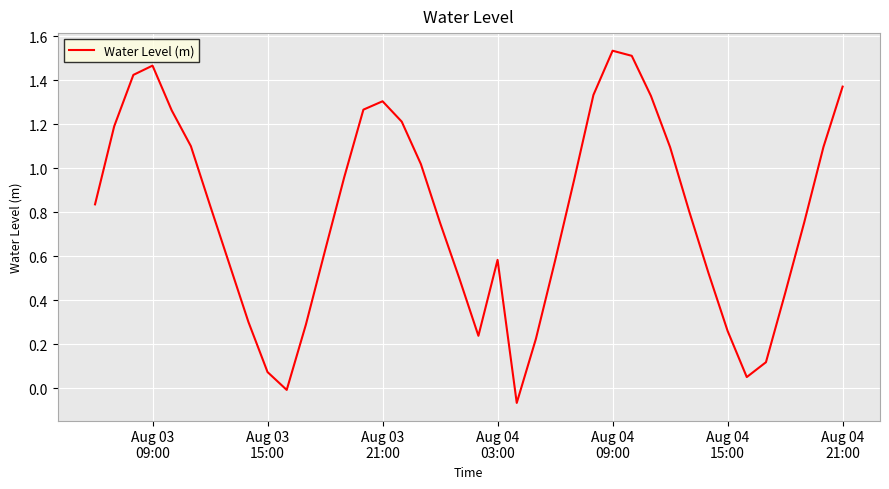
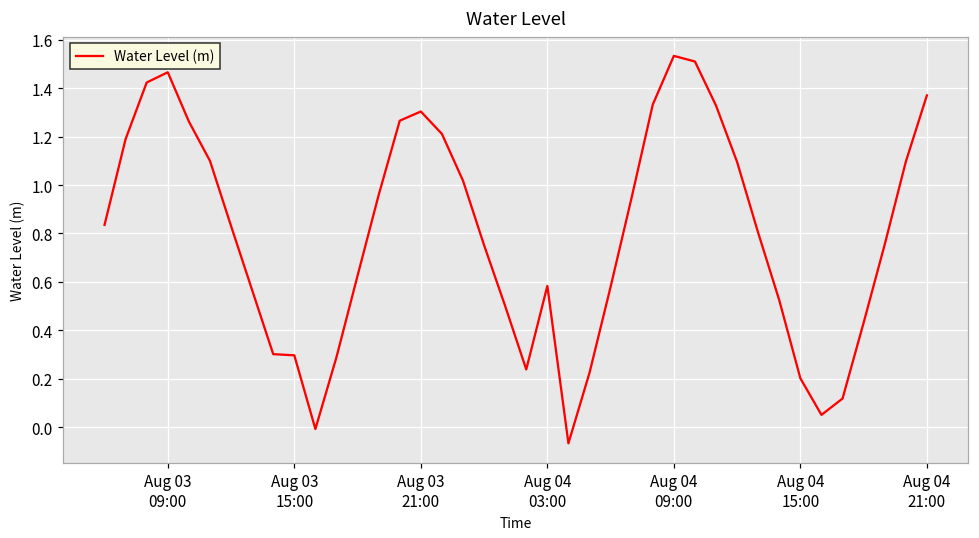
  {
    "Aug 03 09:00": 1.47,
-   "Aug 03 15:00": 0.07,
+   "Aug 03 15:00": 0.30,
    "Aug 03 21:00": 1.30,
    "Aug 04 03:00": 0.58,
    "Aug 04 09:00": 1.53,
-   "Aug 04 15:00": 0.26,
+   "Aug 04 15:00": 0.20,
    "Aug 04 21:00": 1.37
  }
